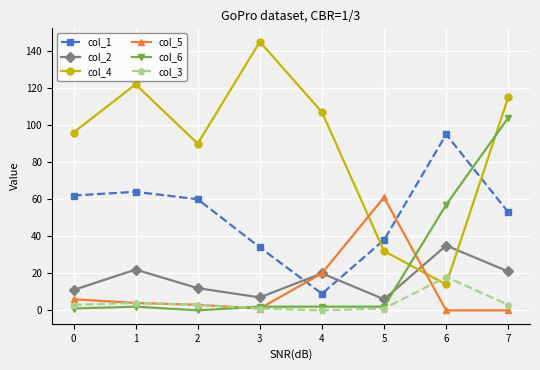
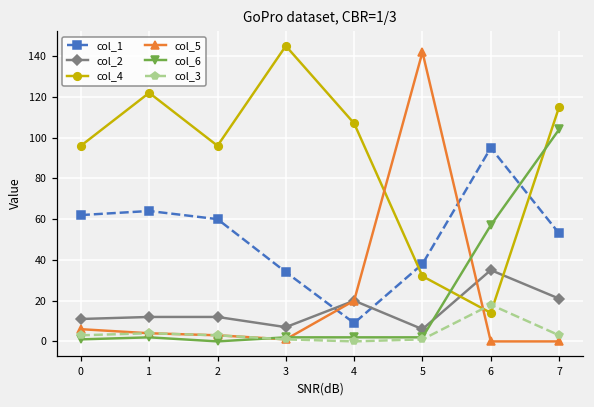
  {
    "col_1": {
      "0": 62,
      "1": 64,
      "2": 60,
      "3": 34,
      "4": 9,
      "5": 38,
      "6": 95,
      "7": 53
    },
    "col_2": {
      "0": 11,
-     "1": 22,
+     "1": 12,
      "2": 12,
      "3": 7,
      "5": 6,
      "6": 35,
      "7": 21
    },
    "col_4": {
      "0": 96,
      "1": 122,
-     "2": 90,
+     "2": 96,
      "3": 145,
      "4": 107,
      "5": 32,
      "6": 14,
      "7": 115
    },
    "col_5": {
      "0": 6,
-     "5": 61,
+     "5": 142,
      "6": 0,
      "7": 0
    },
    "col_6": {
      "0": 1,
      "1": 2,
      "2": 0,
      "4": 2,
      "6": 57,
      "7": 104
    },
    "col_3": {
      "0": 3,
      "4": 0,
      "6": 18,
      "7": 3
    }
  }
